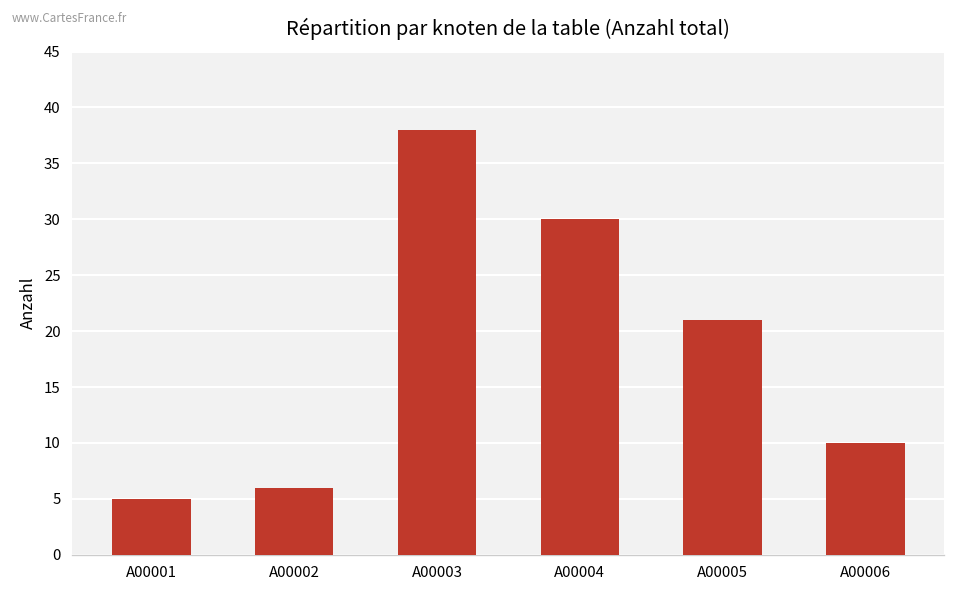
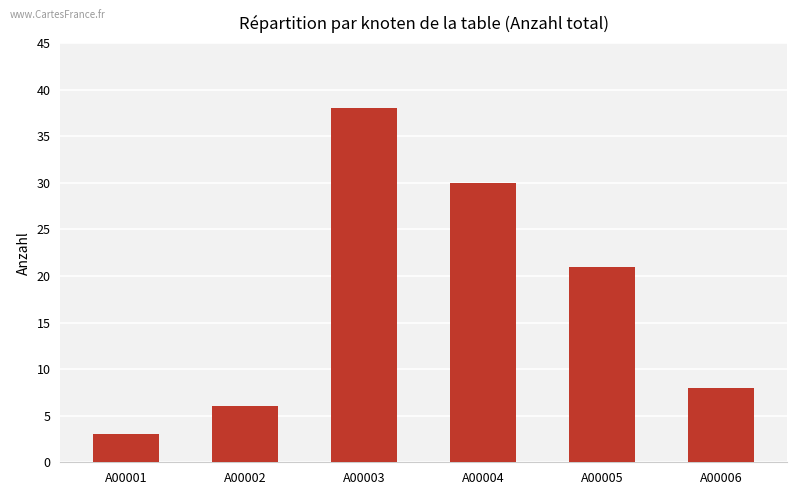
  {
-   "A00001": 5,
+   "A00001": 3,
    "A00002": 6,
    "A00003": 38,
    "A00004": 30,
    "A00005": 21,
-   "A00006": 10
+   "A00006": 8
  }
